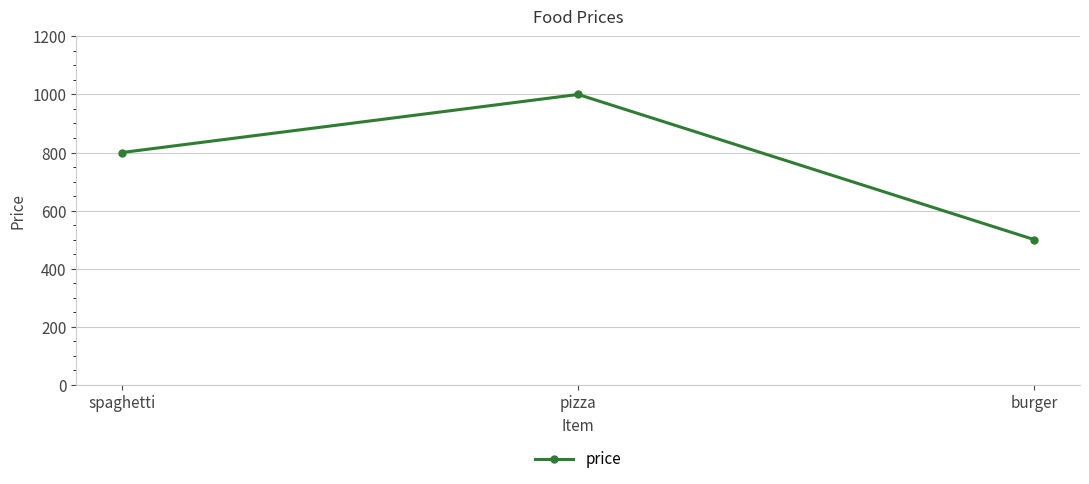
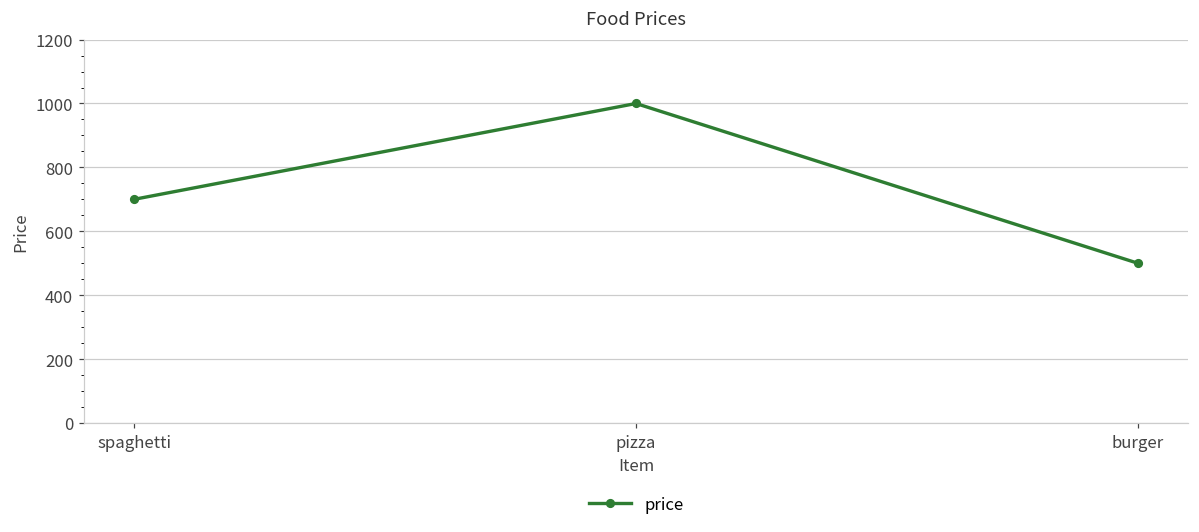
  {
-   "spaghetti": 800,
+   "spaghetti": 700,
    "pizza": 1000,
    "burger": 500
  }
